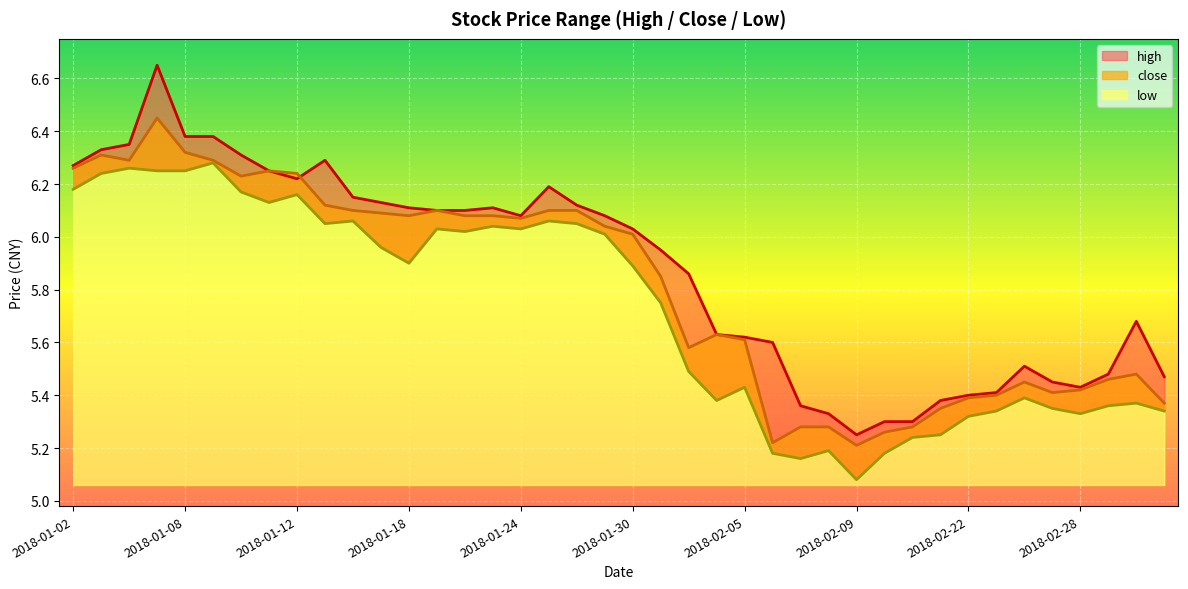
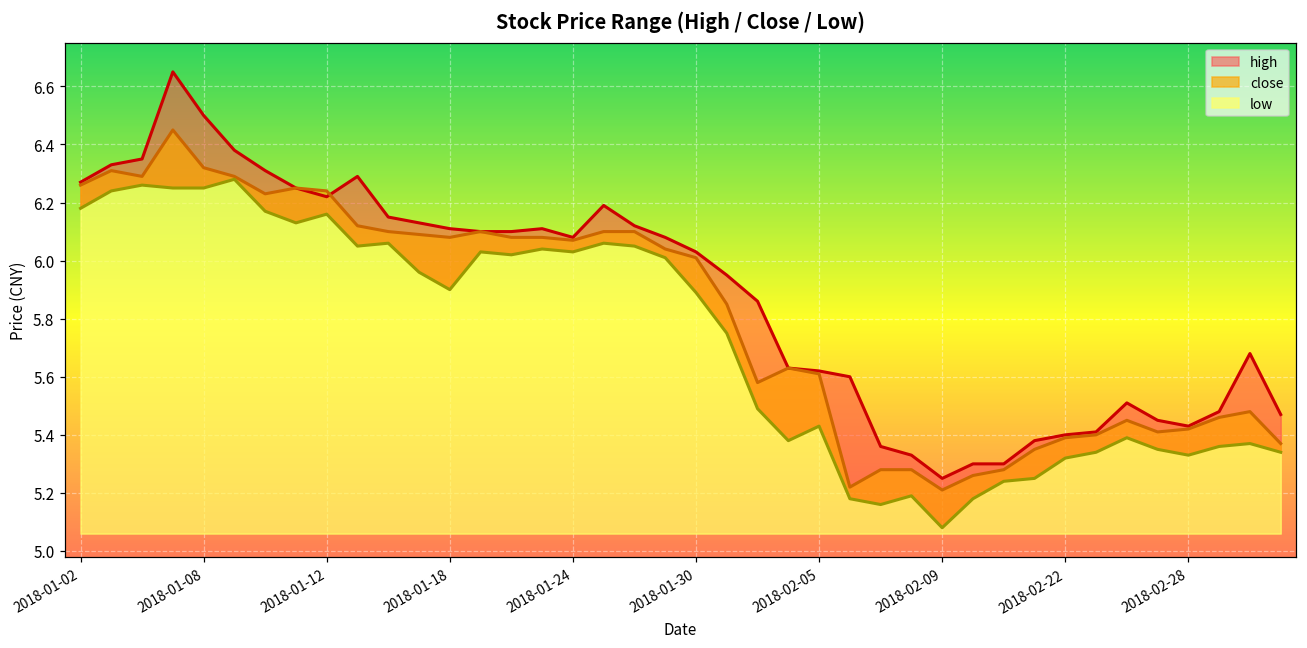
  {
    "high": {
      "2018-01-02": 6.27,
-     "2018-01-08": 6.38,
+     "2018-01-08": 6.50,
      "2018-01-12": 6.22,
      "2018-01-18": 6.11,
      "2018-01-24": 6.08,
      "2018-01-30": 6.03,
      "2018-02-05": 5.62,
      "2018-02-09": 5.25,
      "2018-02-22": 5.40,
      "2018-02-28": 5.43
    },
    "close": {
      "2018-01-02": 6.26,
      "2018-01-08": 6.32,
      "2018-01-12": 6.24,
      "2018-01-18": 6.08,
      "2018-01-24": 6.07,
      "2018-01-30": 6.01,
      "2018-02-05": 5.61,
      "2018-02-09": 5.21,
      "2018-02-22": 5.39,
      "2018-02-28": 5.42
    },
    "low": {
      "2018-01-02": 6.18,
      "2018-01-08": 6.25,
      "2018-01-12": 6.16,
      "2018-01-18": 5.90,
      "2018-01-24": 6.03,
      "2018-01-30": 5.89,
      "2018-02-05": 5.43,
      "2018-02-09": 5.08,
      "2018-02-22": 5.32,
      "2018-02-28": 5.33
    }
  }
